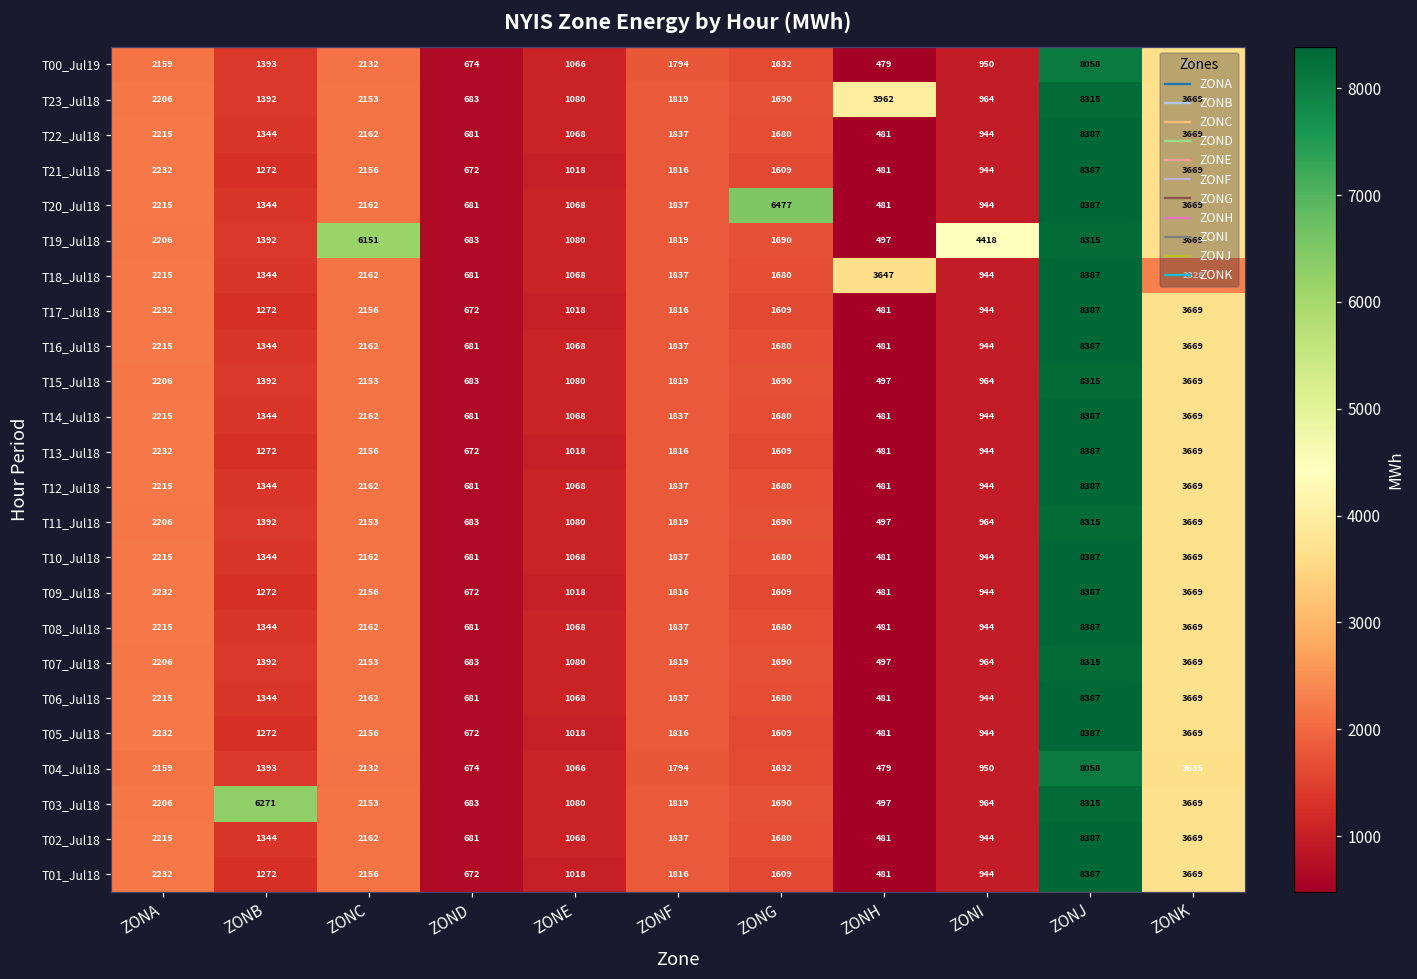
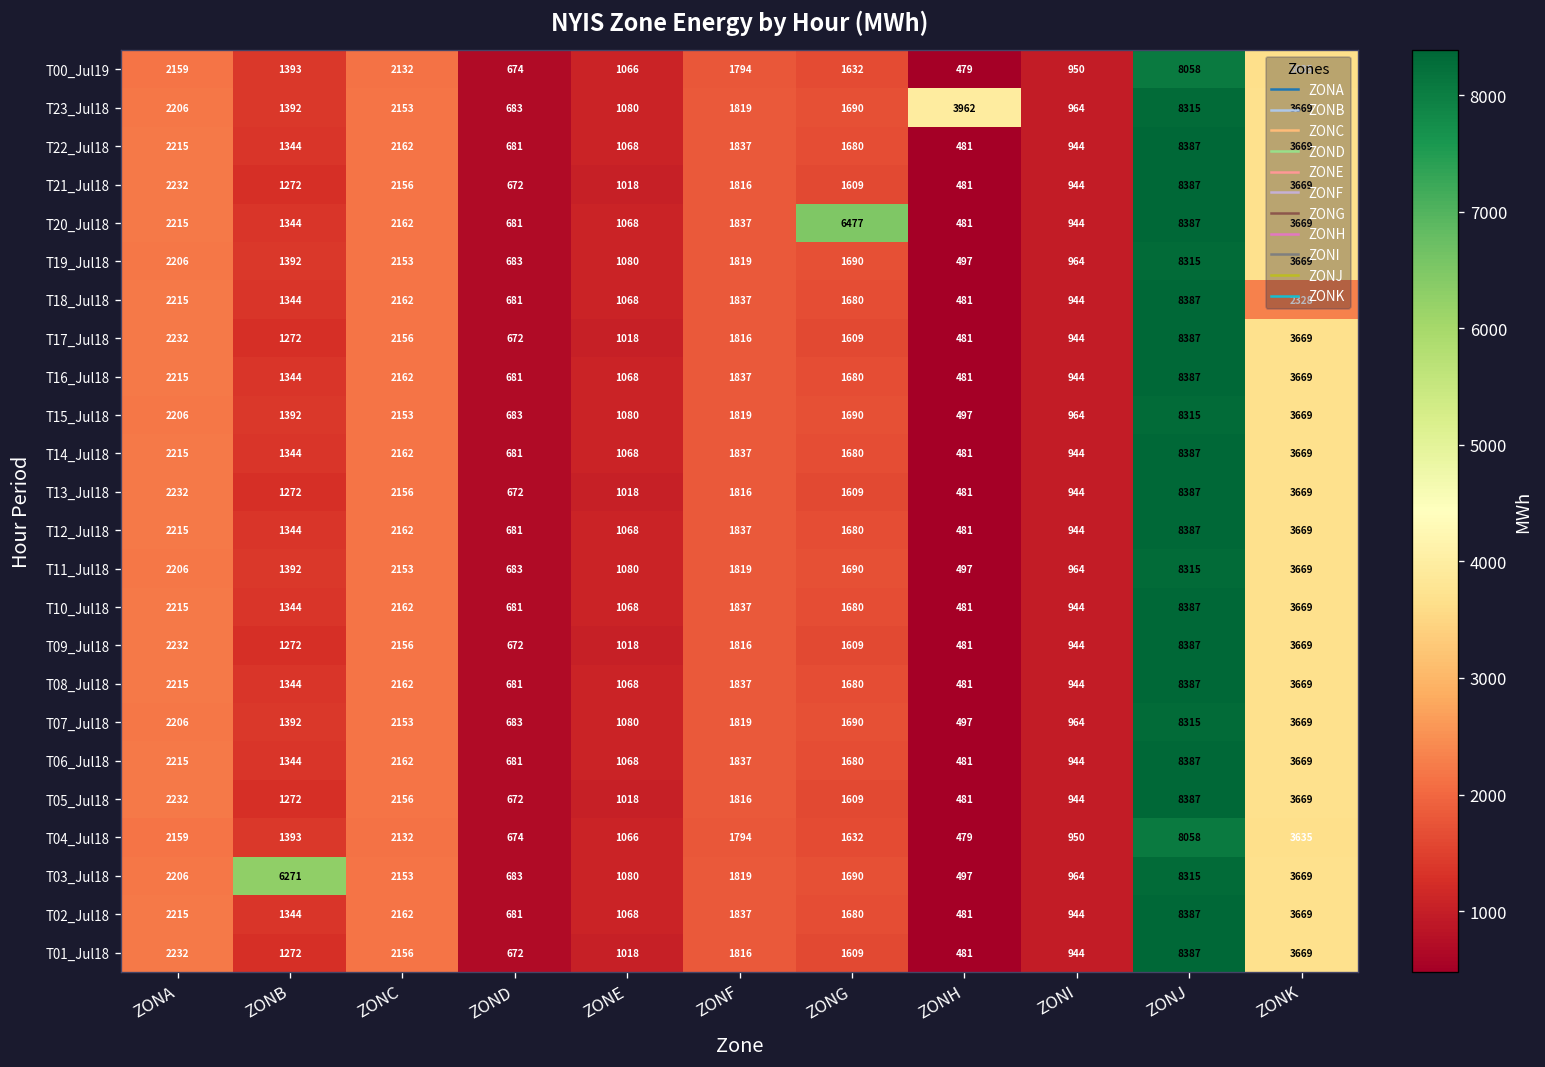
  {
    "T19_Jul18": {
      "ZONA": 2206,
      "ZONB": 1392,
-     "ZONC": 6151,
+     "ZONC": 2153,
      "ZOND": 683,
      "ZONE": 1080,
      "ZONF": 1819,
      "ZONG": 1690,
      "ZONH": 497,
-     "ZONI": 4418,
+     "ZONI": 964,
      "ZONJ": 8315
    },
    "T18_Jul18": {
      "ZONA": 2215,
      "ZONB": 1344,
      "ZONC": 2162,
      "ZOND": 681,
      "ZONE": 1068,
      "ZONF": 1837,
      "ZONG": 1680,
-     "ZONH": 3647,
+     "ZONH": 481,
      "ZONI": 944,
      "ZONJ": 8387,
      "ZONK": 2328
    }
  }
